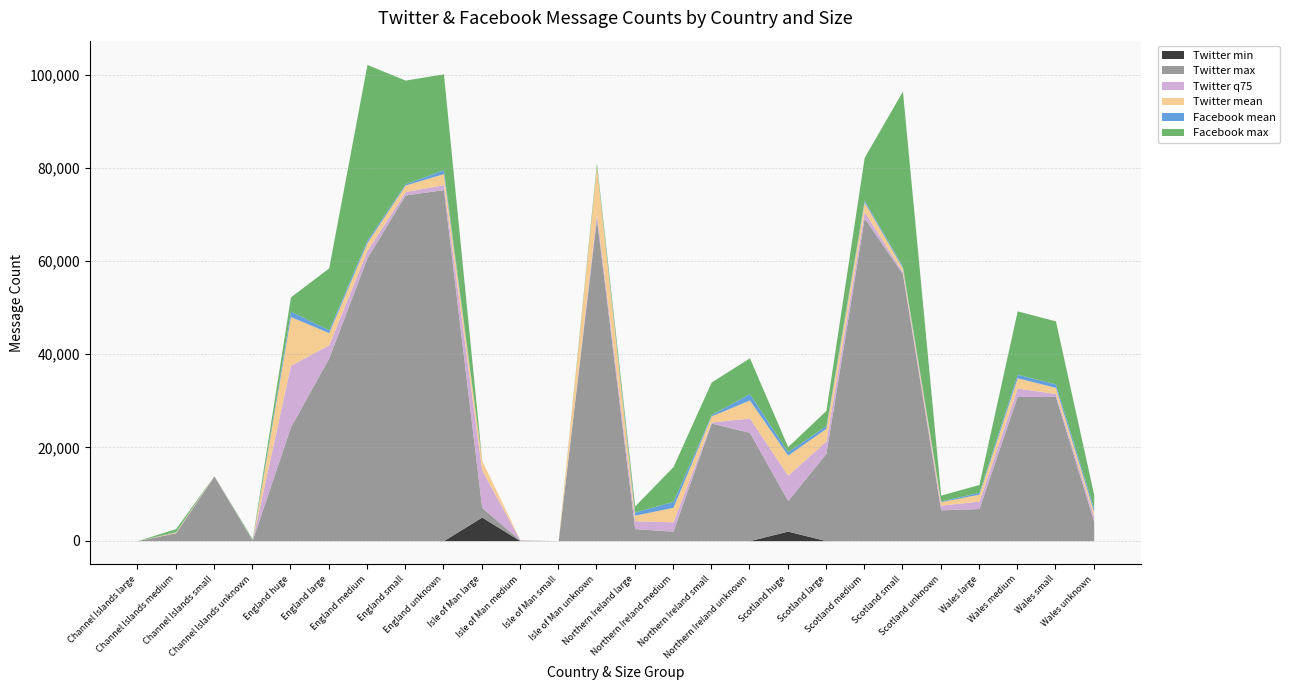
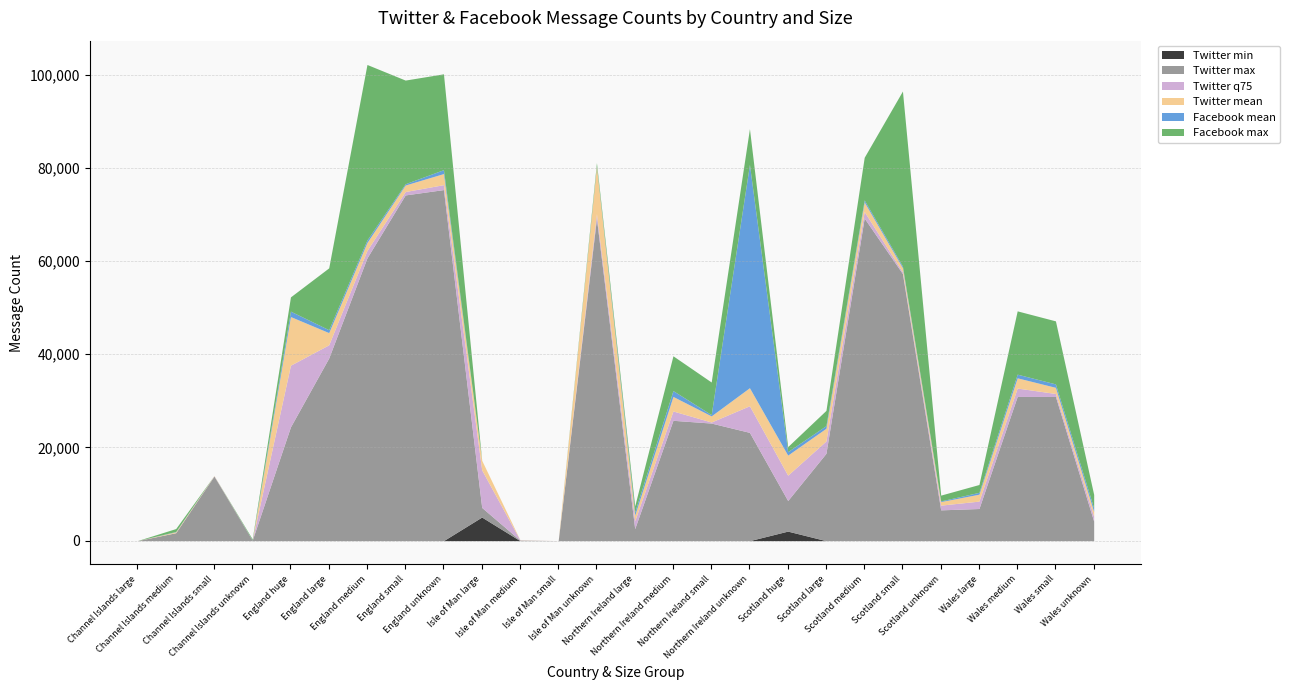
  {
    "Twitter min": {
      "Channel Islands medium": "0",
      "Channel Islands small": "0",
      "England huge": "0",
      "England large": "0",
      "England medium": "0",
      "England small": "0",
      "England unknown": "0",
      "Isle of Man large": "5,000",
      "Isle of Man unknown": "0",
      "Northern Ireland large": "0",
      "Northern Ireland medium": "0",
      "Northern Ireland small": "0",
      "Northern Ireland unknown": "0",
      "Scotland huge": "2,000",
      "Scotland large": "0",
      "Scotland medium": "0",
      "Scotland small": "0",
      "Scotland unknown": "0",
      "Wales large": "0",
      "Wales medium": "0",
      "Wales small": "0",
      "Wales unknown": "0"
    },
    "Twitter max": {
      "England huge": "24,000",
      "England large": "39,000",
      "England medium": "61,000",
      "England small": "74,000",
      "England unknown": "75,000",
      "Isle of Man large": "2,000",
      "Isle of Man unknown": "69,000",
      "Northern Ireland large": "3,000",
-     "Northern Ireland medium": "2,000",
+     "Northern Ireland medium": "26,000",
      "Northern Ireland unknown": "23,000",
      "Scotland huge": "7,000",
      "Scotland large": "19,000",
      "Scotland medium": "69,000",
      "Scotland unknown": "7,000",
      "Wales large": "7,000",
      "Wales medium": "31,000",
      "Wales small": "31,000",
      "Wales unknown": "4,000"
    },
    "Twitter q75": {
      "England huge": "13,000",
      "England large": "3,000",
      "England medium": "2,000",
      "England small": "1,000",
      "England unknown": "1,000",
      "Isle of Man large": "8,000",
      "Isle of Man unknown": "1,000",
      "Northern Ireland large": "2,000",
      "Northern Ireland medium": "2,000",
-     "Northern Ireland unknown": "3,000",
+     "Northern Ireland unknown": "6,000",
      "Scotland huge": "5,000",
      "Scotland large": "3,000",
      "Scotland medium": "1,000",
      "Scotland unknown": "1,000",
      "Wales large": "2,000",
      "Wales medium": "2,000",
      "Wales small": "1,000",
      "Wales unknown": "1,000"
    },
    "Twitter mean": {
      "England huge": "10,000",
      "England large": "3,000",
      "England unknown": "2,000",
      "Northern Ireland large": "1,000",
      "Northern Ireland medium": "3,000",
      "Northern Ireland unknown": "4,000",
      "Scotland huge": "4,000",
      "Scotland large": "3,000",
      "Wales medium": "2,000",
      "Wales small": "1,000",
      "Wales unknown": "1,000"
    },
    "Facebook mean": {
      "England huge": "1,000",
      "England large": "1,000",
      "England unknown": "1,000",
      "Northern Ireland large": "1,000",
      "Northern Ireland medium": "1,000",
-     "Northern Ireland unknown": "1,000",
+     "Northern Ireland unknown": "48,000",
      "Scotland huge": "1,000",
      "Scotland large": "1,000",
      "Wales medium": "1,000",
      "Wales small": "1,000",
      "Wales unknown": "1,000"
    },
    "Facebook max": {
      "Channel Islands medium": "1,000",
      "England huge": "3,000",
      "England large": "13,000",
      "England medium": "38,000",
      "England small": "22,000",
      "England unknown": "21,000",
      "Isle of Man unknown": "1,000",
      "Northern Ireland large": "1,000",
      "Northern Ireland medium": "7,000",
      "Northern Ireland small": "7,000",
      "Northern Ireland unknown": "8,000",
      "Scotland huge": "1,000",
      "Scotland large": "3,000",
      "Scotland medium": "9,000",
      "Scotland small": "38,000",
      "Scotland unknown": "1,000",
      "Wales large": "2,000",
      "Wales medium": "14,000",
      "Wales small": "14,000",
      "Wales unknown": "3,000"
    }
  }
